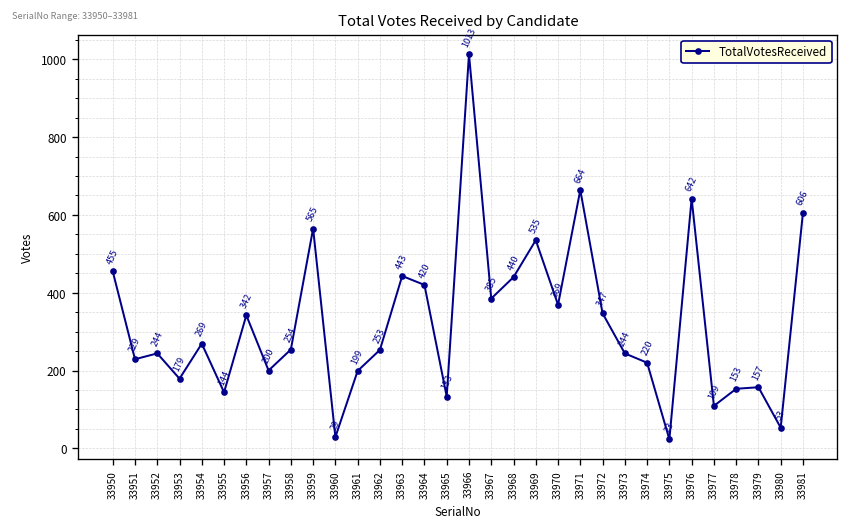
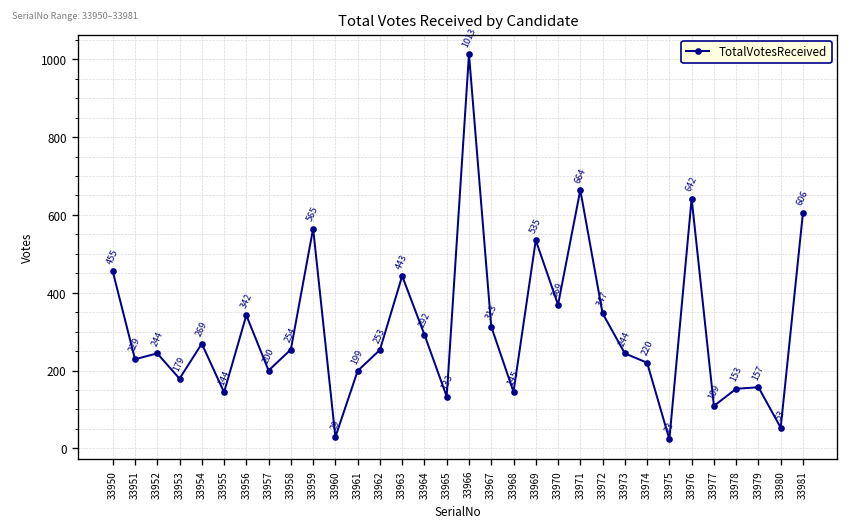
  {
    "33950": 455,
    "33951": 229,
    "33952": 244,
    "33953": 179,
    "33954": 269,
    "33955": 144,
    "33956": 342,
    "33957": 200,
    "33958": 254,
    "33959": 565,
    "33960": 29,
    "33961": 199,
    "33962": 253,
    "33963": 443,
-   "33964": 420,
+   "33964": 292,
    "33965": 133,
    "33966": 1013,
-   "33967": 385,
-   "33968": 440,
+   "33967": 313,
+   "33968": 145,
    "33969": 535,
    "33970": 369,
    "33971": 664,
    "33972": 347,
    "33973": 244,
    "33974": 220,
    "33975": 23,
    "33976": 642,
    "33977": 109,
    "33978": 153,
    "33979": 157,
    "33980": 53,
    "33981": 606
  }
